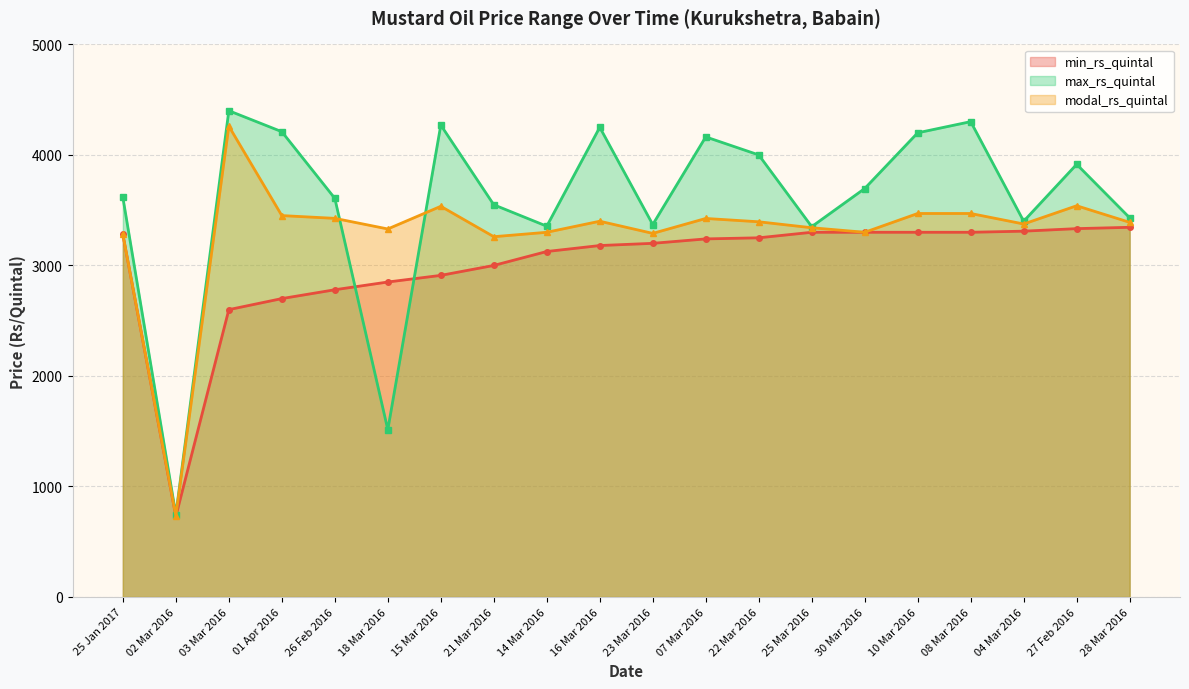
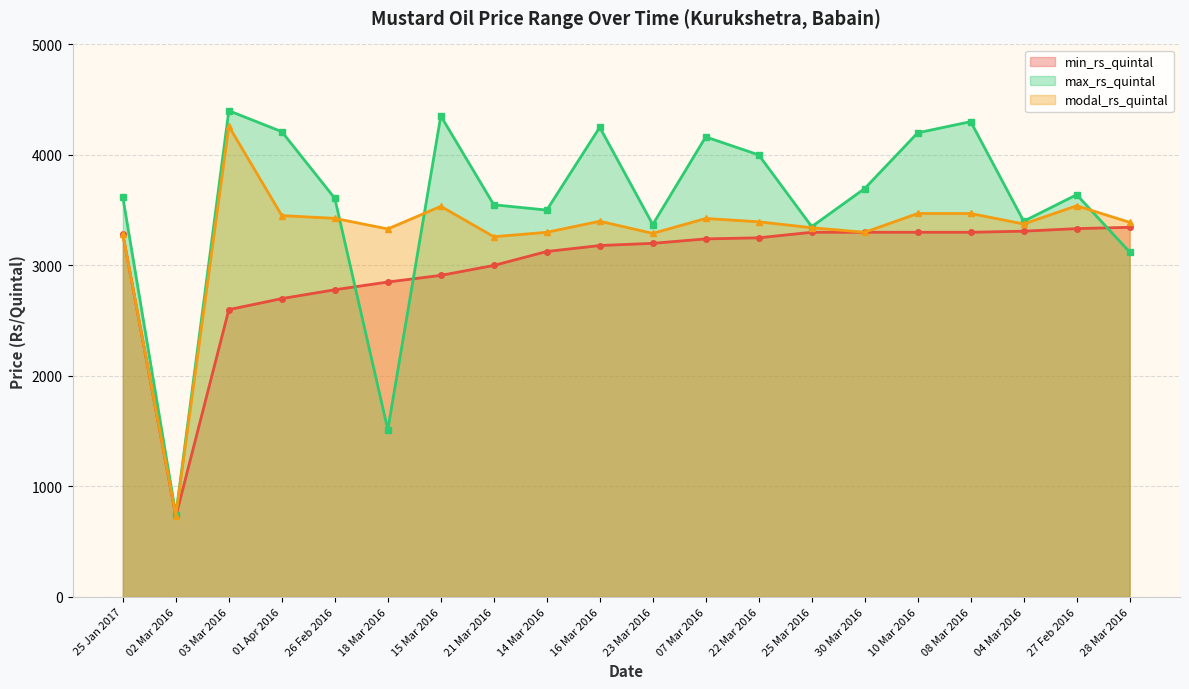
  {
    "max_rs_quintal": {
      "25 Jan 2017": 3620,
      "03 Mar 2016": 4400,
      "01 Apr 2016": 4210,
      "26 Feb 2016": 3610,
      "18 Mar 2016": 1510,
-     "15 Mar 2016": 4270,
+     "15 Mar 2016": 4350,
      "21 Mar 2016": 3550,
-     "14 Mar 2016": 3360,
+     "14 Mar 2016": 3500,
      "16 Mar 2016": 4250,
      "23 Mar 2016": 3370,
      "07 Mar 2016": 4160,
      "22 Mar 2016": 4000,
      "30 Mar 2016": 3700,
      "10 Mar 2016": 4200,
      "08 Mar 2016": 4300,
      "04 Mar 2016": 3400,
-     "27 Feb 2016": 3920,
-     "28 Mar 2016": 3430
+     "27 Feb 2016": 3640,
+     "28 Mar 2016": 3120
    }
  }
